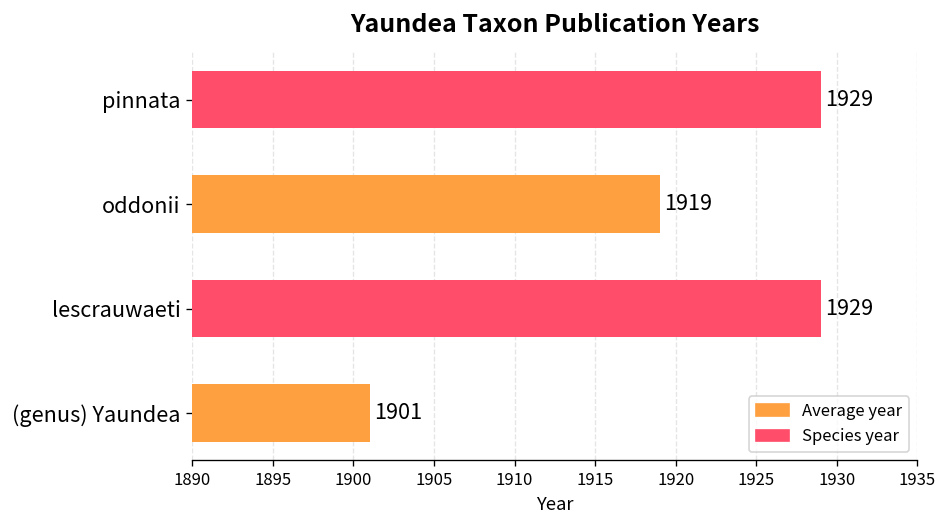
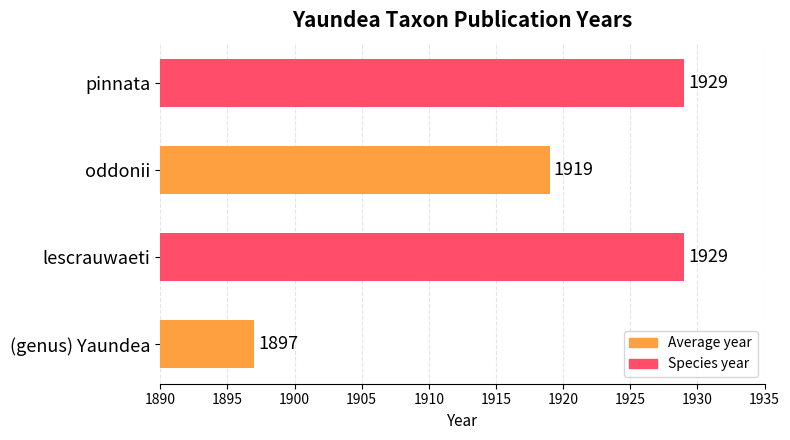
  {
    "pinnata": 1929,
    "oddonii": 1919,
    "lescrauwaeti": 1929,
-   "(genus) Yaundea": 1901
+   "(genus) Yaundea": 1897
  }
